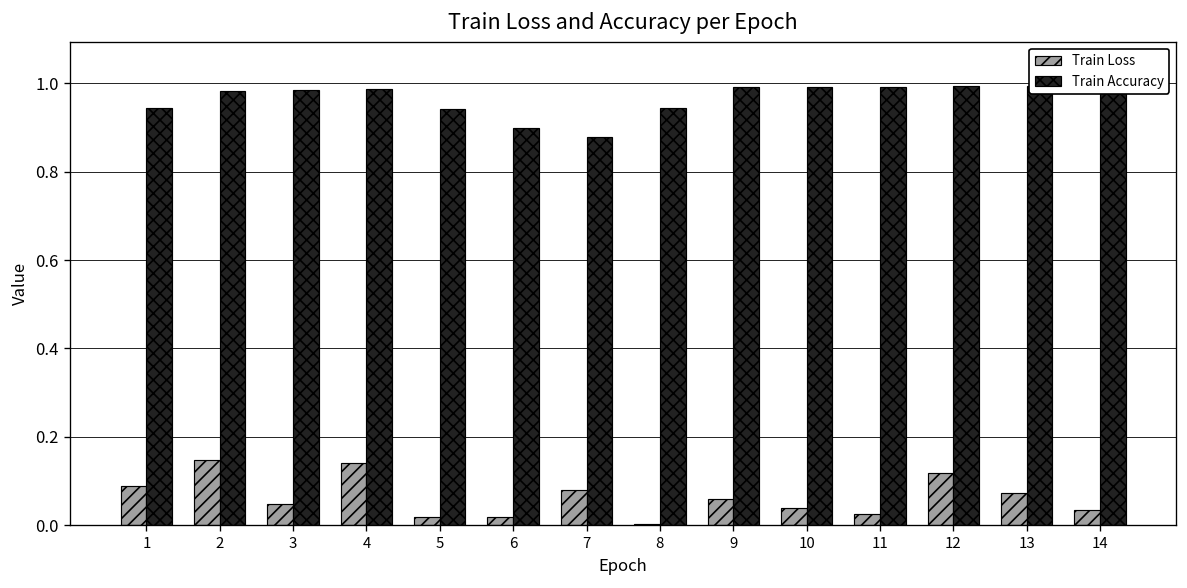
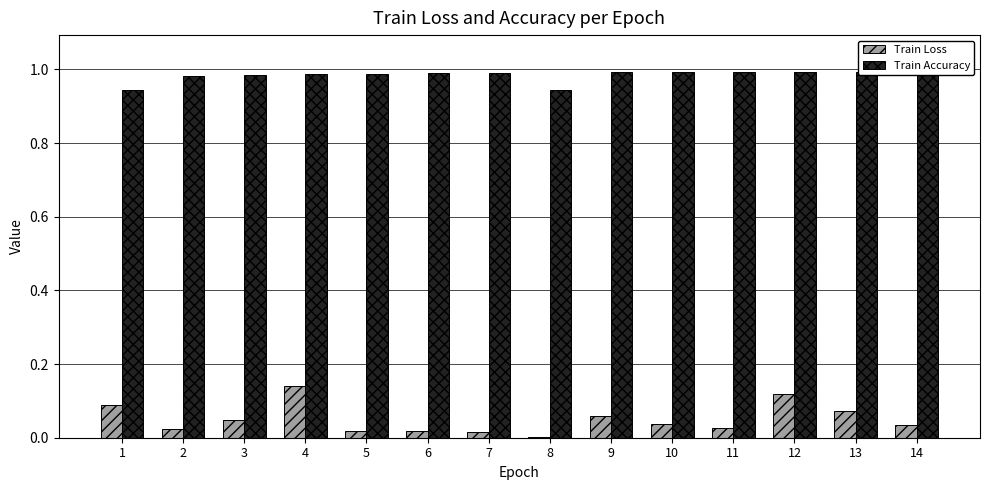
  {
    "Train Loss": {
      "1": 0.09,
-     "2": 0.15,
+     "2": 0.02,
      "3": 0.05,
      "4": 0.14,
      "5": 0.02,
      "6": 0.02,
-     "7": 0.08,
+     "7": 0.02,
      "9": 0.06,
      "10": 0.04,
      "11": 0.03,
      "12": 0.12,
      "13": 0.07,
      "14": 0.03
    },
    "Train Accuracy": {
      "1": 0.94,
      "2": 0.98,
      "3": 0.99,
      "4": 0.99,
-     "5": 0.94,
-     "6": 0.90,
-     "7": 0.88,
+     "5": 0.99,
+     "6": 0.99,
+     "7": 0.99,
      "8": 0.94,
      "9": 0.99,
      "10": 0.99,
      "11": 0.99,
      "12": 0.99
    }
  }
